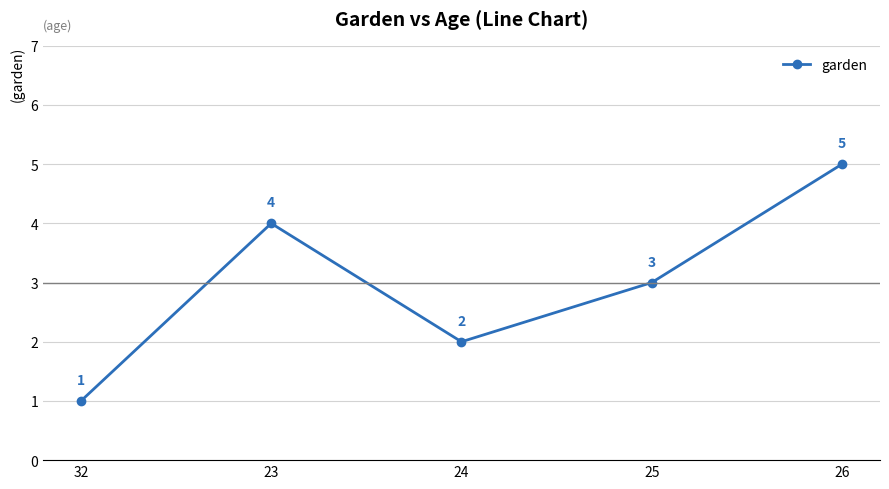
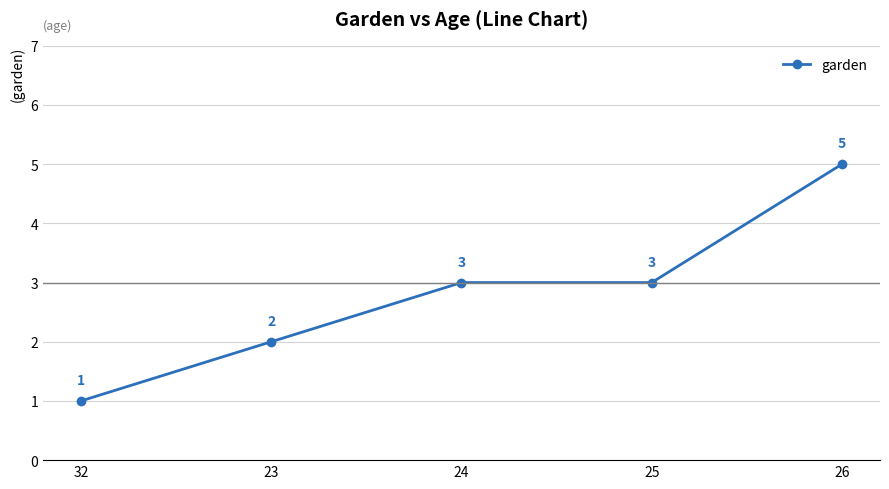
  {
    "32": 1,
-   "23": 4,
-   "24": 2,
+   "23": 2,
+   "24": 3,
    "25": 3,
    "26": 5
  }
